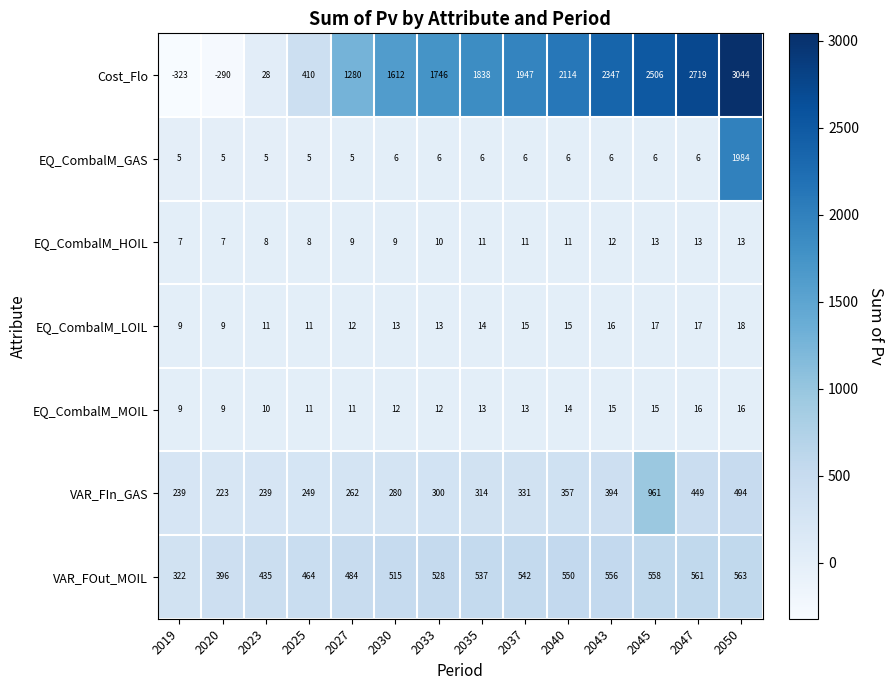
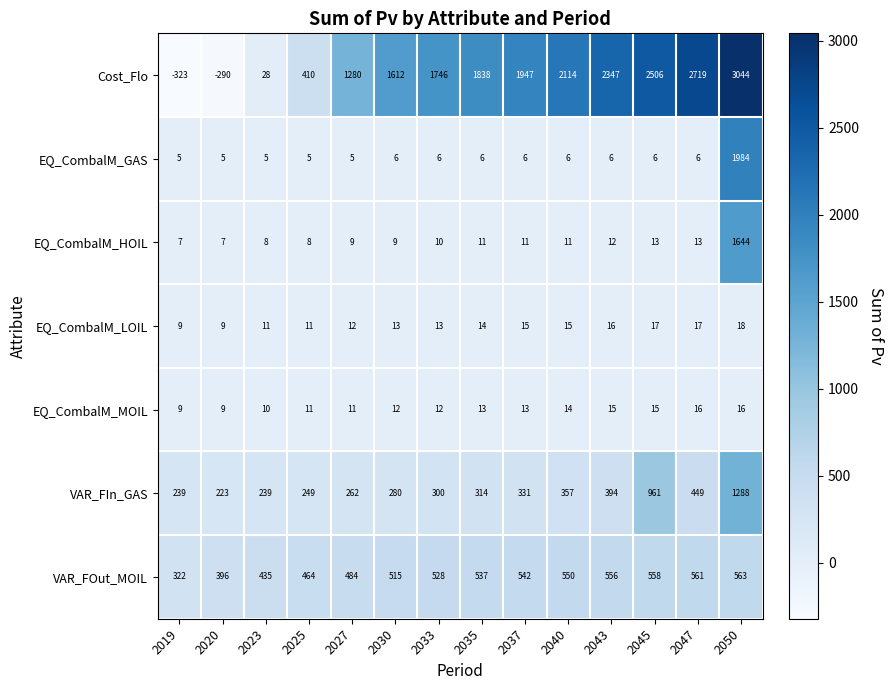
  {
    "Cost_Flo": {
      "2019": -323,
      "2020": -290,
      "2023": 28,
      "2025": 410,
      "2027": 1280,
      "2030": 1612,
      "2033": 1746,
      "2035": 1838,
      "2037": 1947,
      "2040": 2114,
      "2043": 2347,
      "2045": 2506,
      "2047": 2719,
      "2050": 3044
    },
    "EQ_CombalM_GAS": {
      "2019": 5,
      "2020": 5,
      "2023": 5,
      "2025": 5,
      "2027": 5,
      "2030": 6,
      "2033": 6,
      "2035": 6,
      "2037": 6,
      "2040": 6,
      "2043": 6,
      "2045": 6,
      "2047": 6,
      "2050": 1984
    },
    "EQ_CombalM_HOIL": {
      "2019": 7,
      "2020": 7,
      "2023": 8,
      "2025": 8,
      "2027": 9,
      "2030": 9,
      "2033": 10,
      "2035": 11,
      "2037": 11,
      "2040": 11,
      "2043": 12,
      "2045": 13,
      "2047": 13,
-     "2050": 13
+     "2050": 1644
    },
    "EQ_CombalM_LOIL": {
      "2019": 9,
      "2020": 9,
      "2023": 11,
      "2025": 11,
      "2027": 12,
      "2030": 13,
      "2033": 13,
      "2035": 14,
      "2037": 15,
      "2040": 15,
      "2043": 16,
      "2045": 17,
      "2047": 17,
      "2050": 18
    },
    "EQ_CombalM_MOIL": {
      "2019": 9,
      "2020": 9,
      "2023": 10,
      "2025": 11,
      "2027": 11,
      "2030": 12,
      "2033": 12,
      "2035": 13,
      "2037": 13,
      "2040": 14,
      "2043": 15,
      "2045": 15,
      "2047": 16,
      "2050": 16
    },
    "VAR_FIn_GAS": {
      "2019": 239,
      "2020": 223,
      "2023": 239,
      "2025": 249,
      "2027": 262,
      "2030": 280,
      "2033": 300,
      "2035": 314,
      "2037": 331,
      "2040": 357,
      "2043": 394,
      "2045": 961,
      "2047": 449,
-     "2050": 494
+     "2050": 1288
    },
    "VAR_FOut_MOIL": {
      "2019": 322,
      "2020": 396,
      "2023": 435,
      "2025": 464,
      "2027": 484,
      "2030": 515,
      "2033": 528,
      "2035": 537,
      "2037": 542,
      "2040": 550,
      "2043": 556,
      "2045": 558,
      "2047": 561,
      "2050": 563
    }
  }
